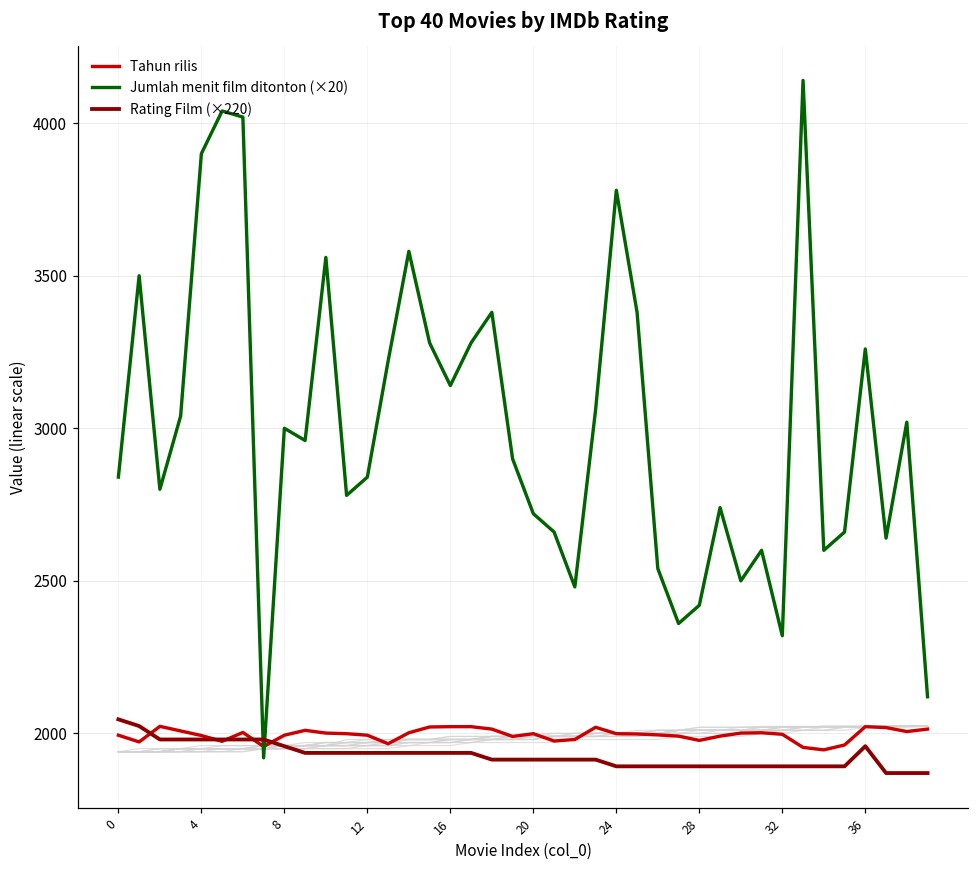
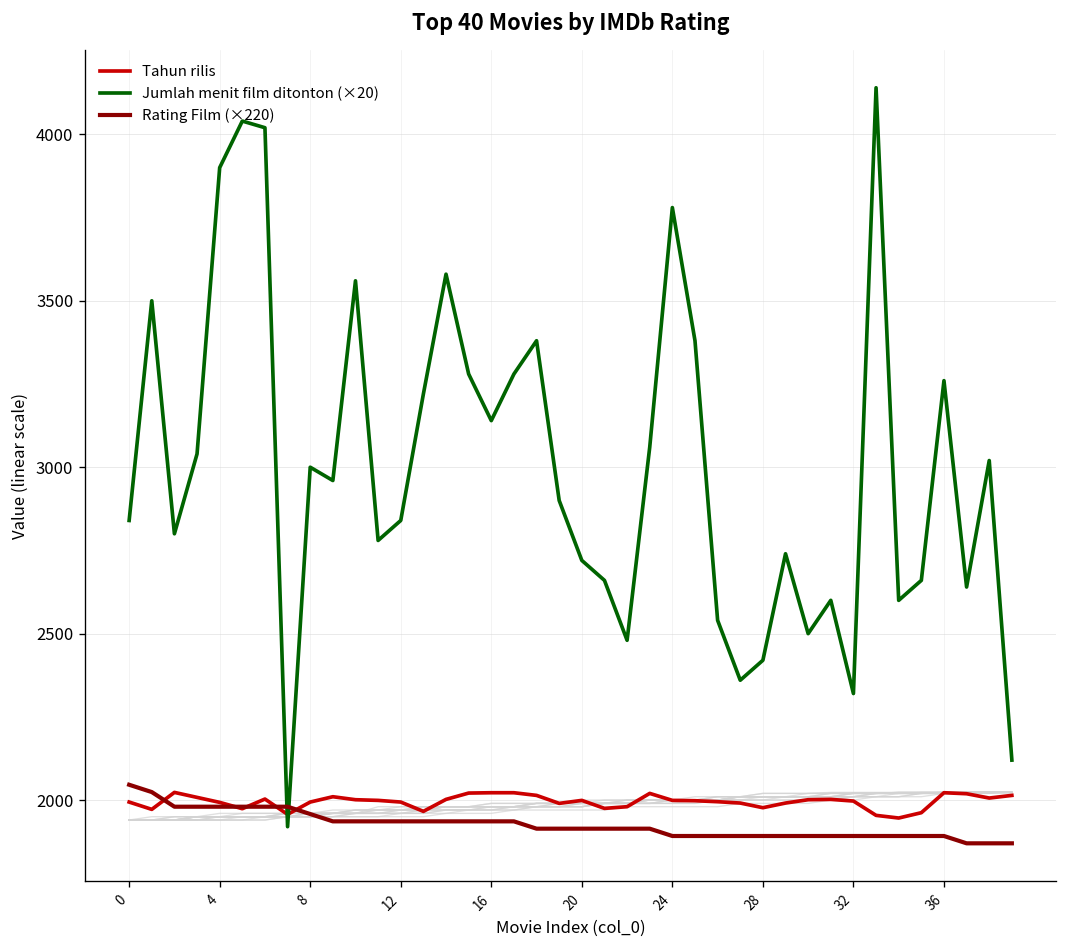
  {
    "Tahun rilis": {
      "0": 1990,
      "4": 1990,
      "8": 1990,
      "12": 1990,
      "16": 2020,
      "28": 1980
    },
    "Jumlah menit film ditonton (×20)": {
      "0": 2840,
      "4": 3900,
      "8": 3000,
      "12": 2840,
      "16": 3140,
      "20": 2720,
      "24": 3780,
      "28": 2420,
      "32": 2320,
      "36": 3260
    },
    "Rating Film (×220)": {
      "0": 2050,
      "4": 1980,
      "12": 1940,
      "16": 1940,
      "20": 1910,
      "24": 1890,
      "28": 1890,
      "32": 1890,
-     "36": 1960
+     "36": 1890
    }
  }
